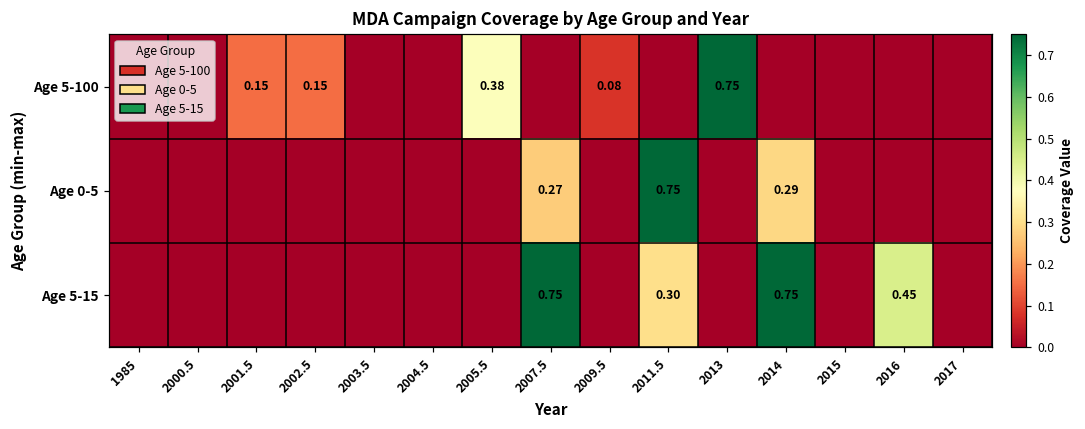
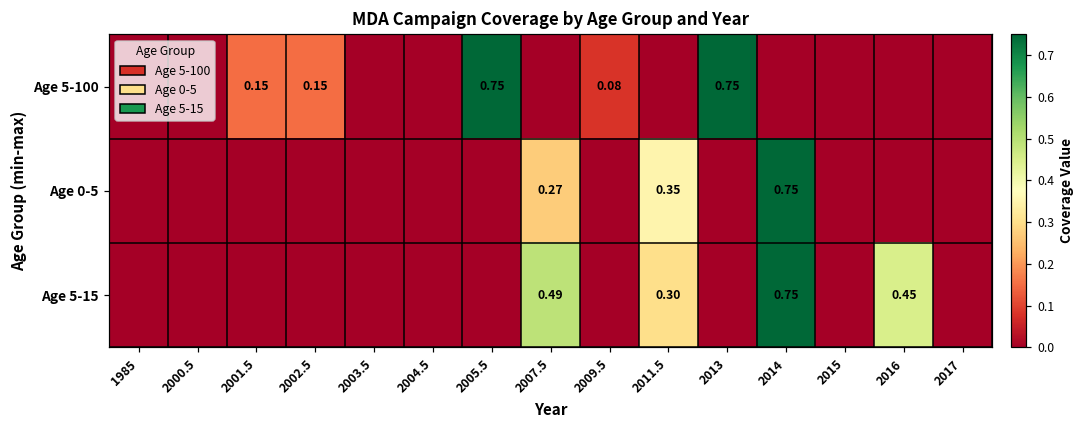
  {
    "Age 5-100": {
      "2001.5": 0.15,
      "2002.5": 0.15,
-     "2005.5": 0.38,
+     "2005.5": 0.75,
      "2009.5": 0.08,
      "2013": 0.75
    },
    "Age 0-5": {
      "2007.5": 0.27,
-     "2011.5": 0.75,
-     "2014": 0.29
+     "2011.5": 0.35,
+     "2014": 0.75
    },
    "Age 5-15": {
-     "2007.5": 0.75,
+     "2007.5": 0.49,
      "2011.5": 0.30,
      "2014": 0.75,
      "2016": 0.45
    }
  }
